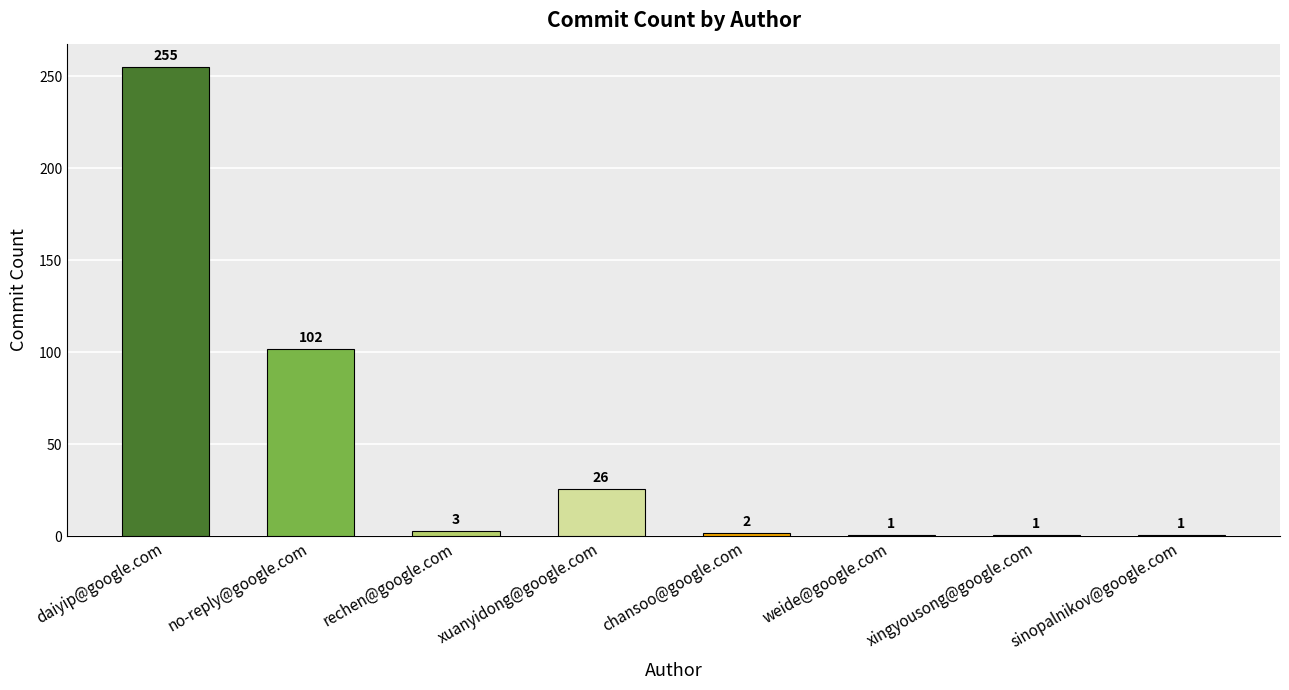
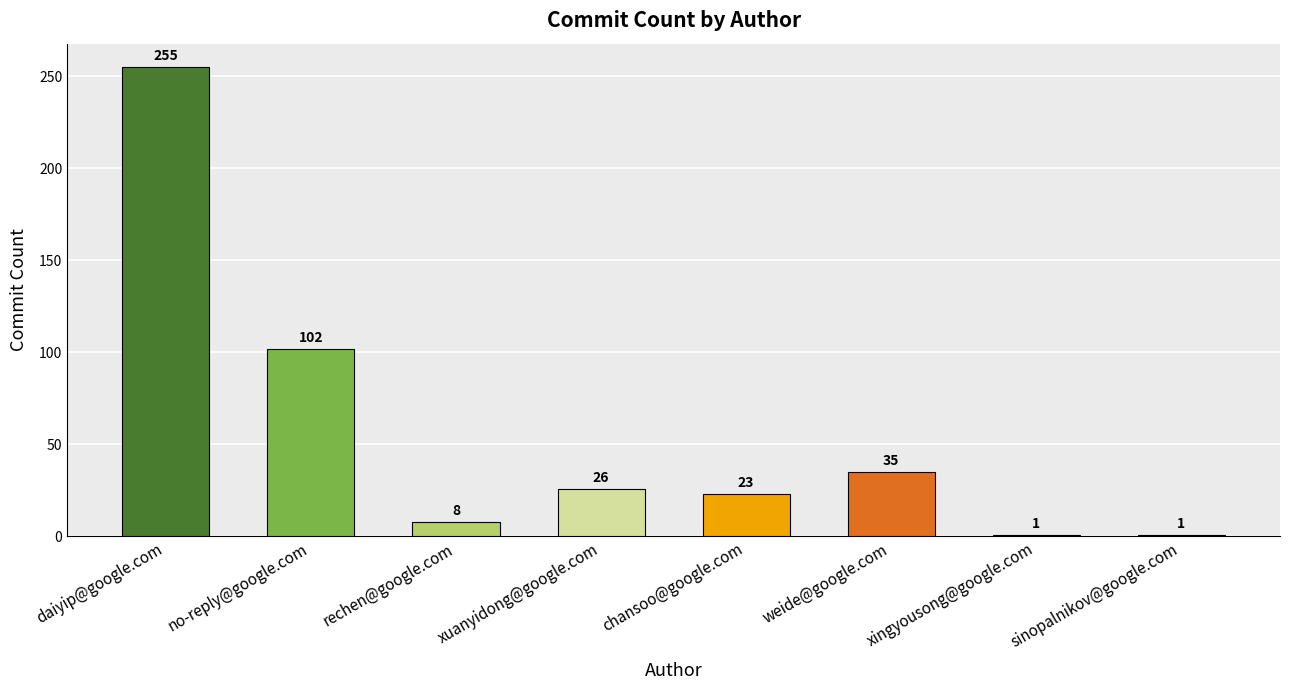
  {
    "daiyip@google.com": 255,
    "no-reply@google.com": 102,
-   "rechen@google.com": 3,
+   "rechen@google.com": 8,
    "xuanyidong@google.com": 26,
-   "chansoo@google.com": 2,
-   "weide@google.com": 1,
+   "chansoo@google.com": 23,
+   "weide@google.com": 35,
    "xingyousong@google.com": 1,
    "sinopalnikov@google.com": 1
  }
